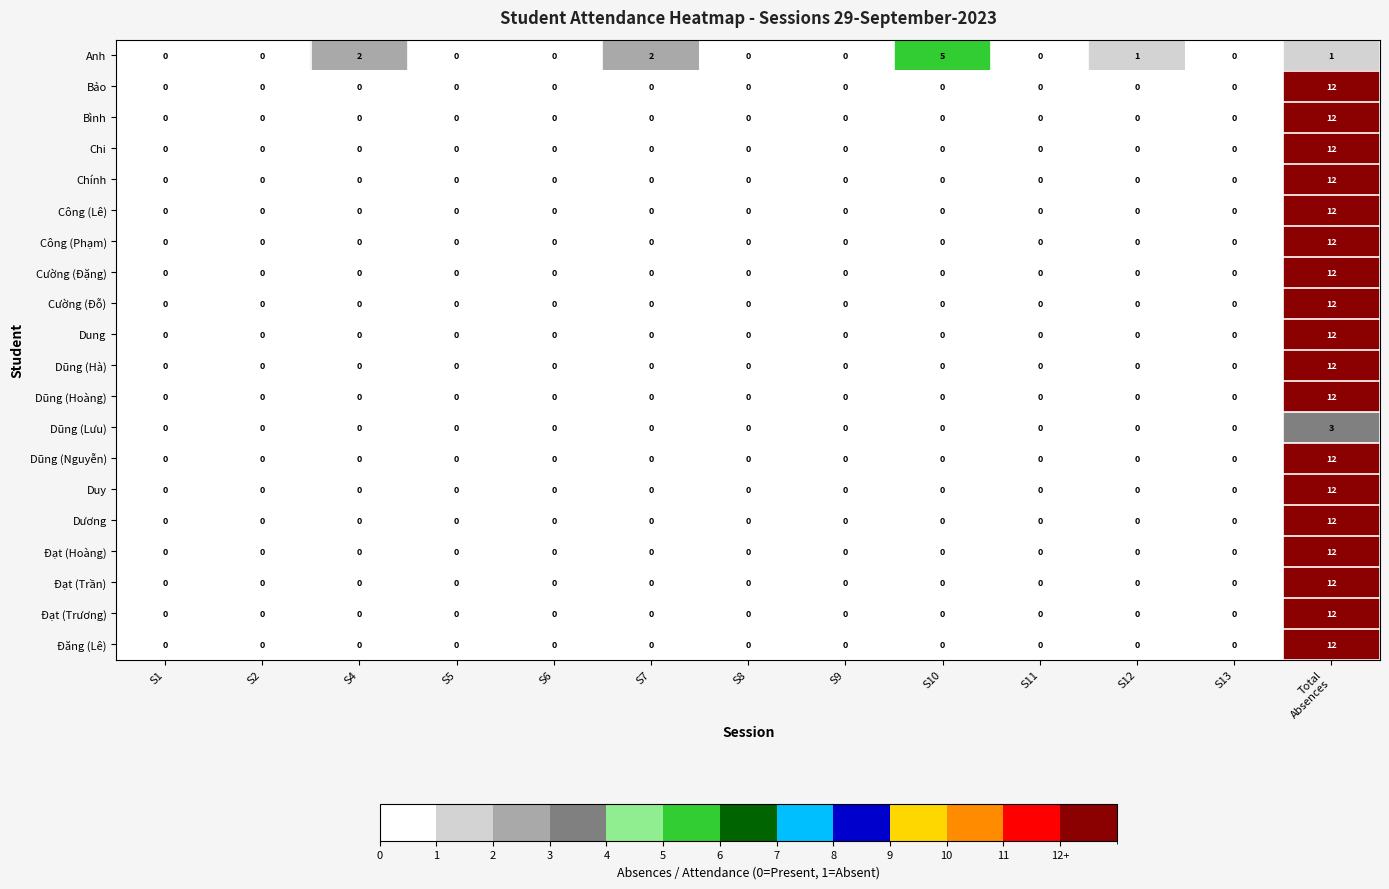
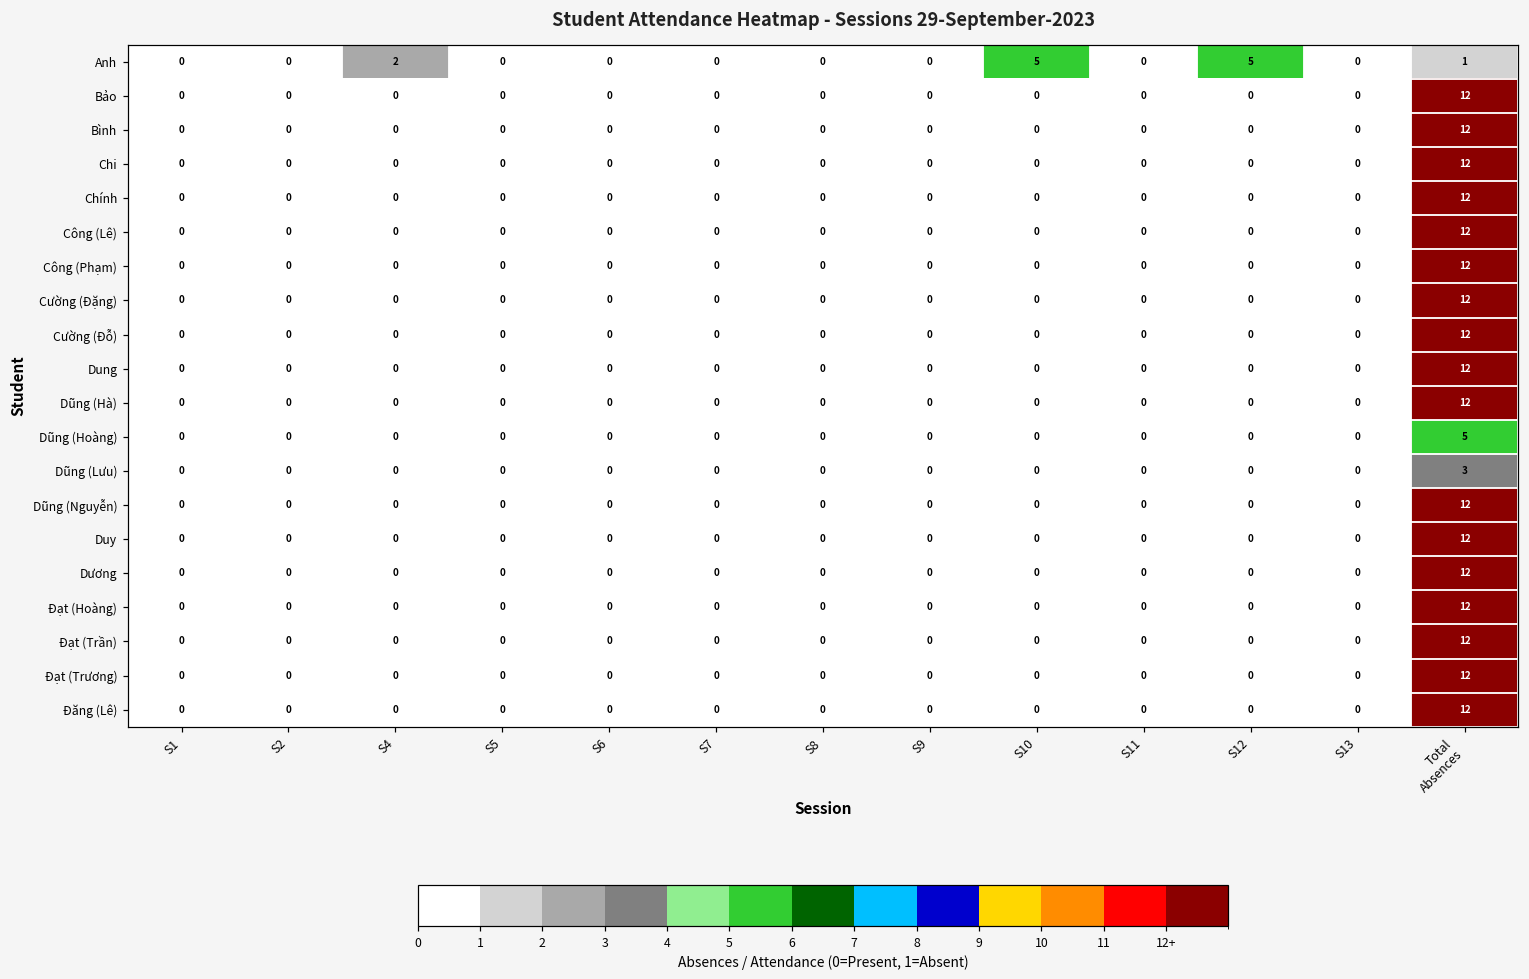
  {
    "Anh": {
      "S1": 0,
      "S2": 0,
      "S4": 2,
      "S5": 0,
      "S6": 0,
-     "S7": 2,
+     "S7": 0,
      "S8": 0,
      "S9": 0,
      "S10": 5,
      "S11": 0,
-     "S12": 1,
+     "S12": 5,
      "S13": 0,
      "Total Absences": 1
    },
    "Dũng (Hoàng)": {
      "S1": 0,
      "S2": 0,
      "S4": 0,
      "S5": 0,
      "S6": 0,
      "S7": 0,
      "S8": 0,
      "S9": 0,
      "S10": 0,
      "S11": 0,
      "S12": 0,
      "S13": 0,
-     "Total Absences": 12
+     "Total Absences": 5
    }
  }
